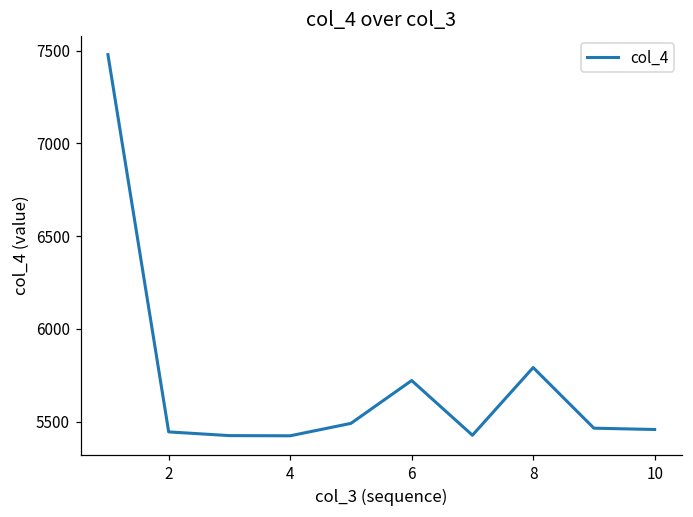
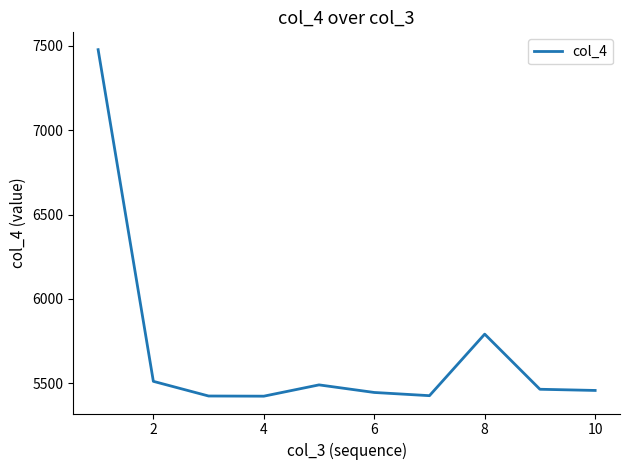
  {
-   "2": 5440,
+   "2": 5510,
    "4": 5420,
-   "6": 5720,
+   "6": 5450,
    "8": 5790,
    "10": 5460
  }
